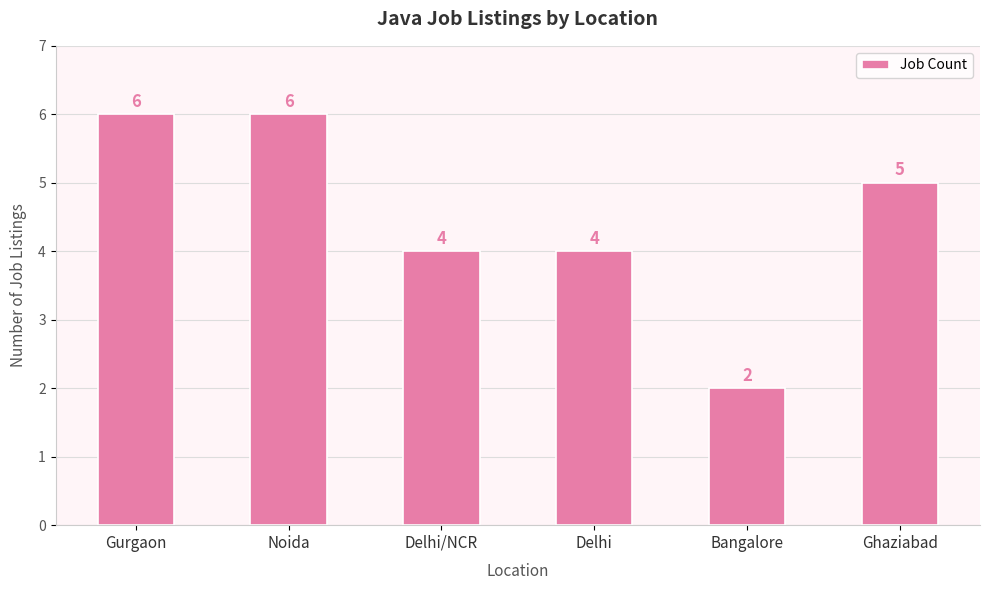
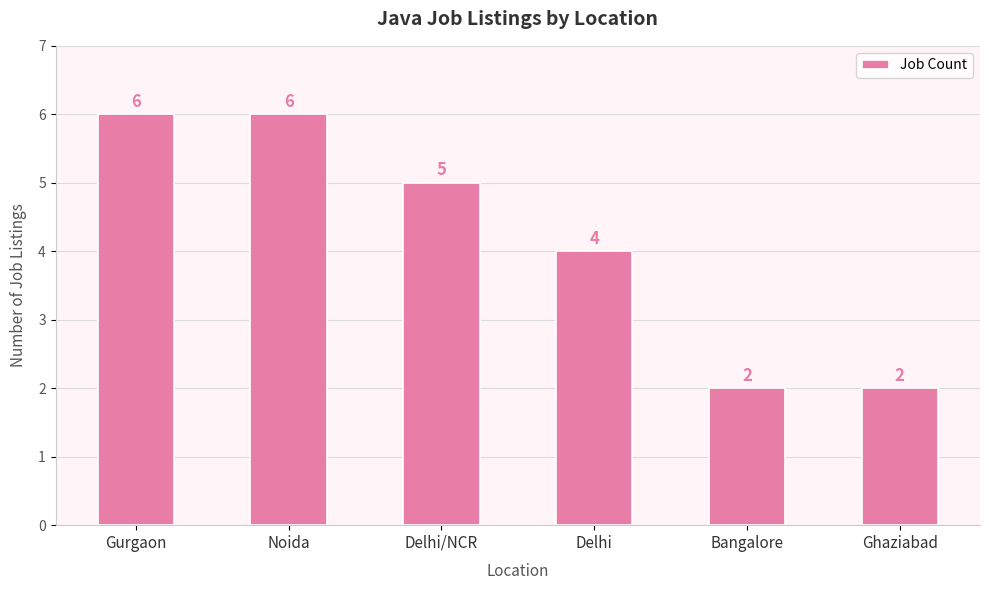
  {
    "Gurgaon": 6,
    "Noida": 6,
-   "Delhi/NCR": 4,
+   "Delhi/NCR": 5,
    "Delhi": 4,
    "Bangalore": 2,
-   "Ghaziabad": 5
+   "Ghaziabad": 2
  }
